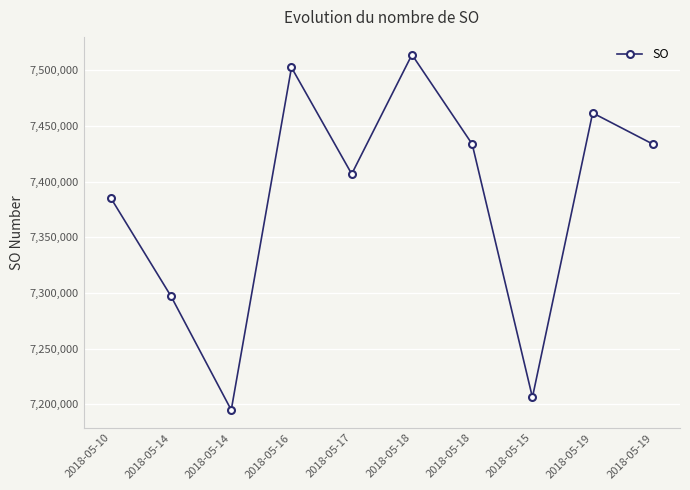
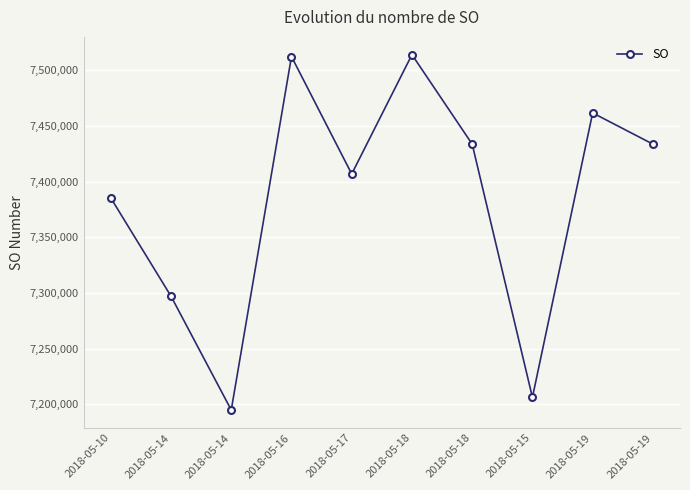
  {
    "2018-05-10": "7,385,000",
-   "2018-05-16": "7,502,000",
+   "2018-05-16": "7,512,000",
    "2018-05-17": "7,407,000",
    "2018-05-15": "7,206,000"
  }
